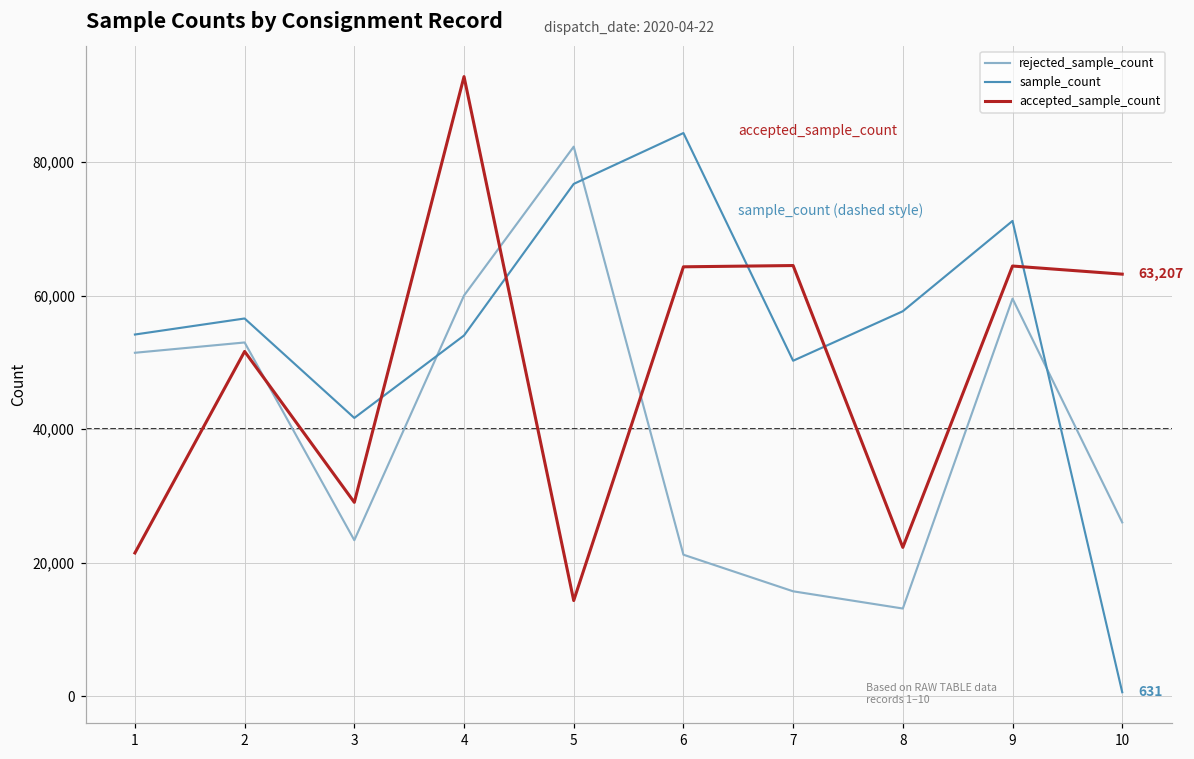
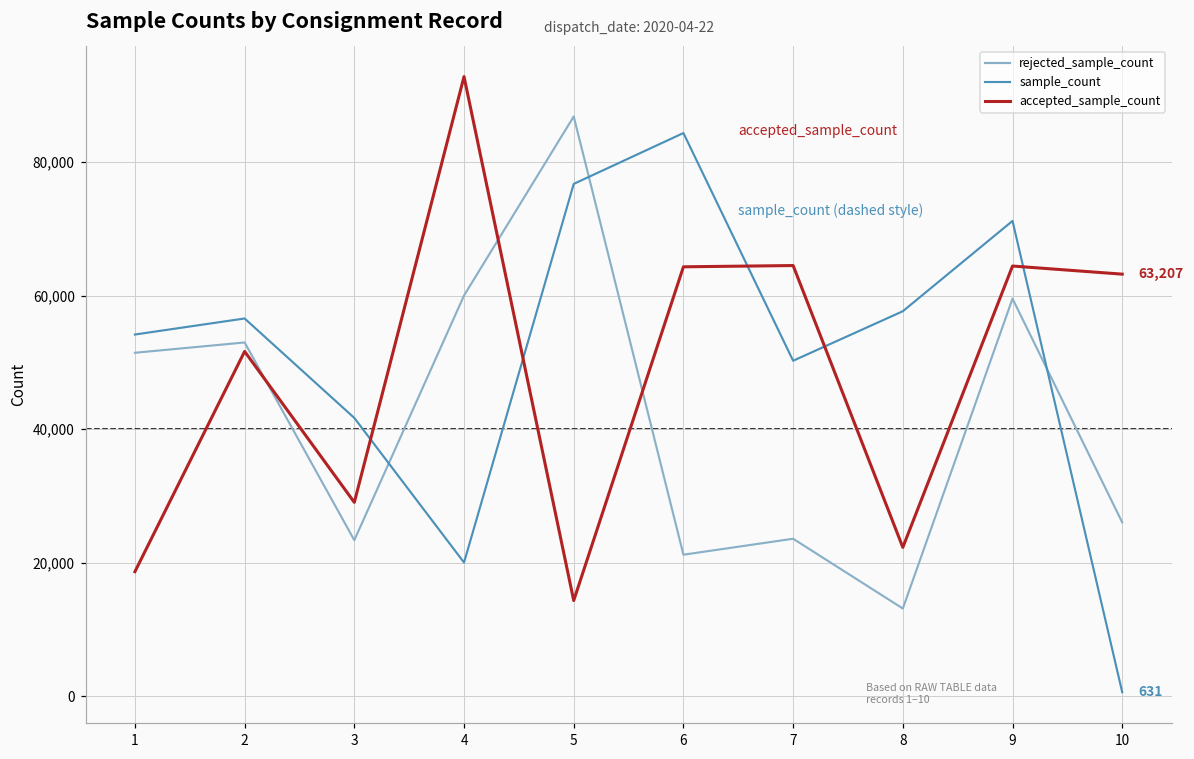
  {
    "rejected_sample_count": {
      "1": "51,000",
      "2": "53,000",
      "3": "23,000",
      "4": "60,000",
-     "5": "82,000",
+     "5": "87,000",
      "6": "21,000",
-     "7": "16,000",
+     "7": "24,000",
      "8": "13,000",
      "9": "60,000",
      "10": "26,000"
    },
    "sample_count": {
      "1": "54,000",
      "2": "57,000",
      "3": "42,000",
-     "4": "54,000",
+     "4": "20,000",
      "5": "77,000",
      "6": "84,000",
      "7": "50,000",
      "8": "58,000",
      "9": "71,000"
    },
    "accepted_sample_count": {
-     "1": "21,000",
+     "1": "19,000",
      "2": "52,000",
      "3": "29,000",
      "4": "93,000",
      "5": "14,000",
      "6": "64,000",
      "7": "64,000",
      "8": "22,000",
      "9": "64,000"
    }
  }
